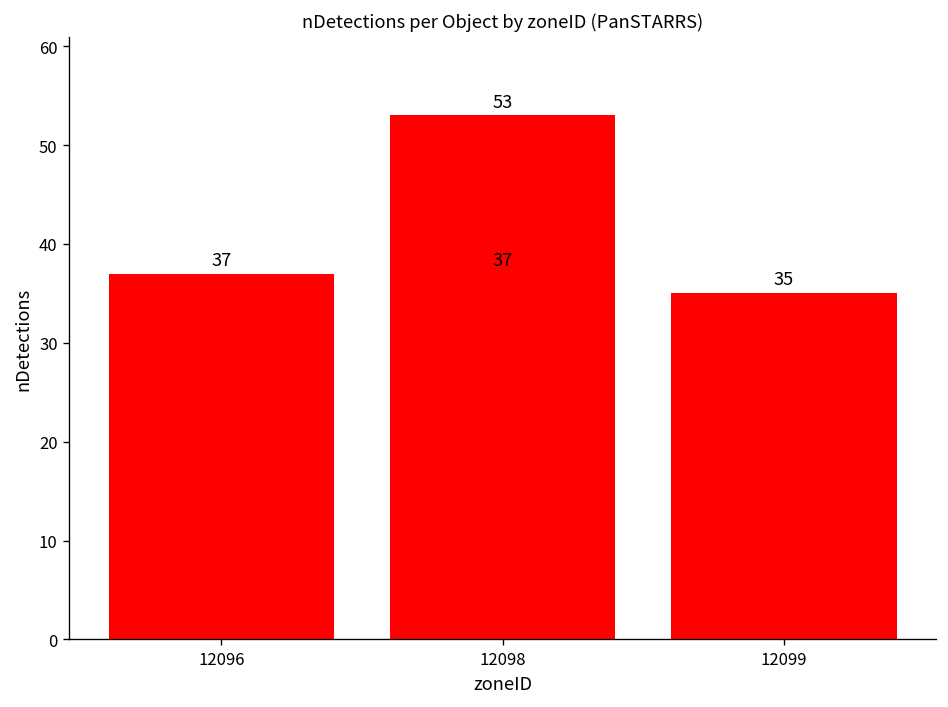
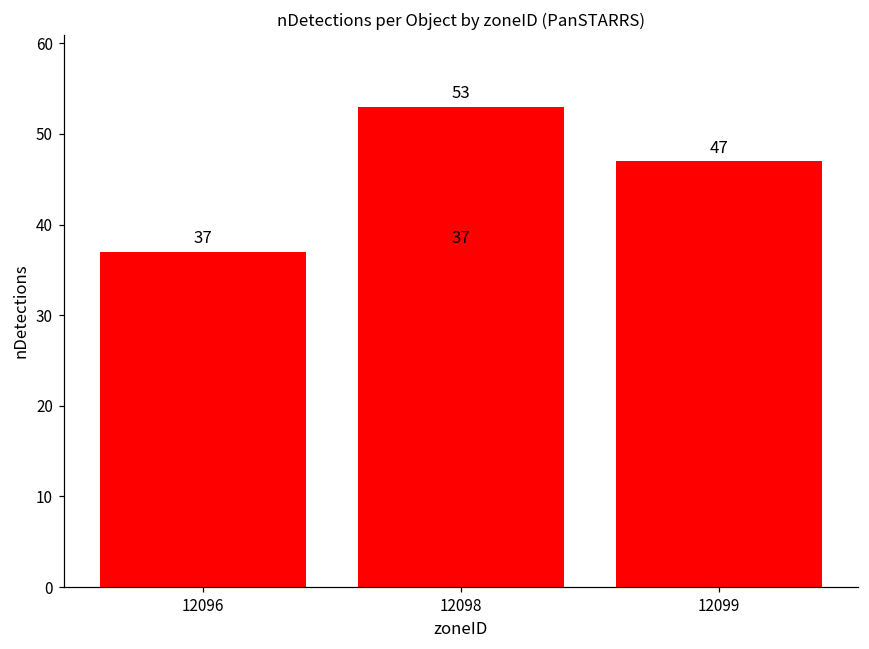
  {
    "12096": 37,
-   "12099": 35
+   "12099": 47
  }
